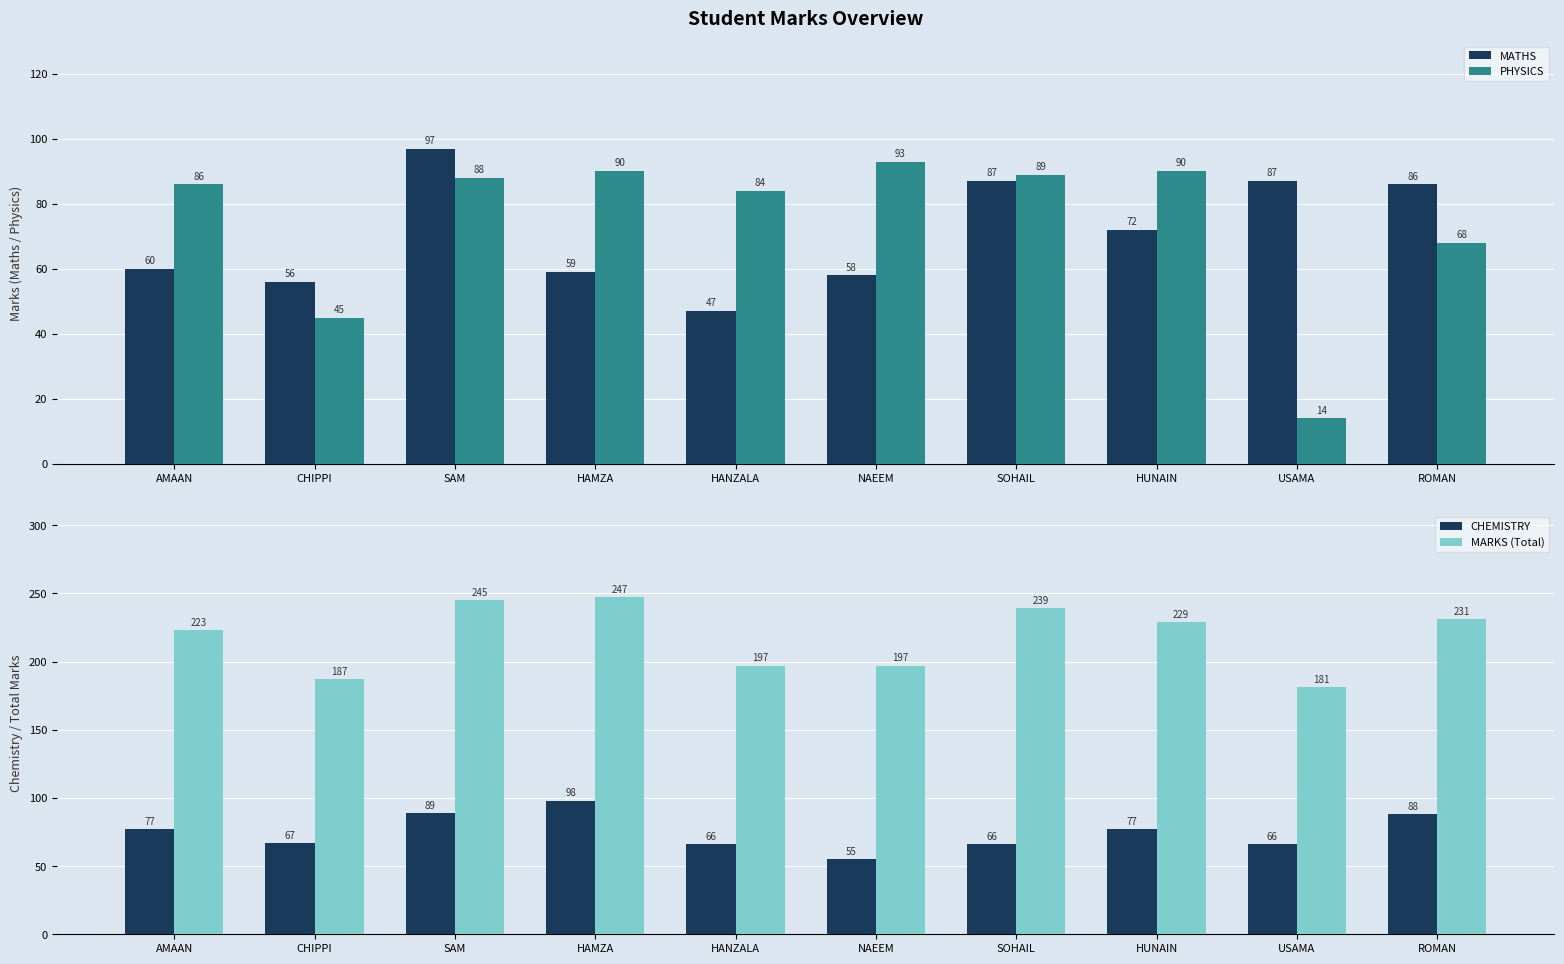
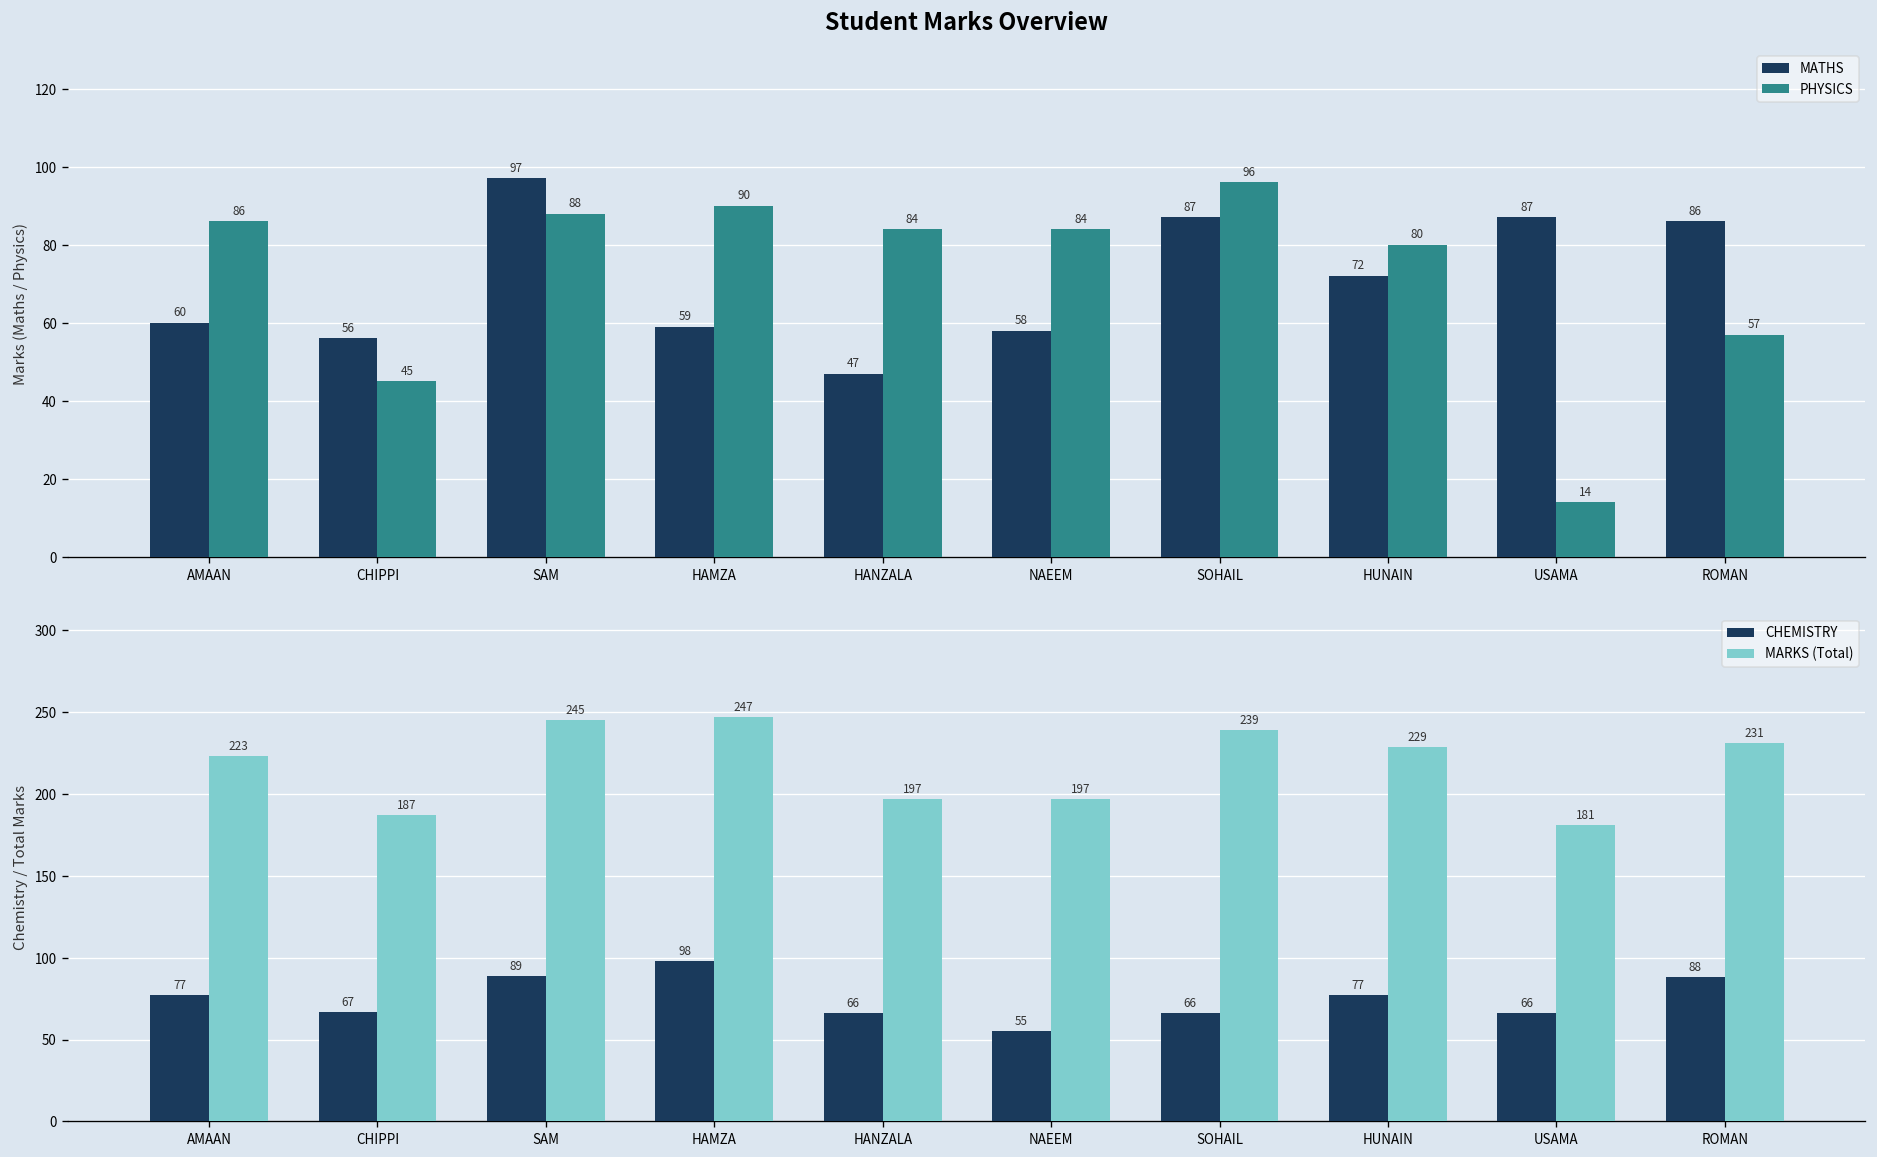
  {
    "Student Marks Overview": {
      "MATHS": {
        "AMAAN": 60,
        "CHIPPI": 56,
        "SAM": 97,
        "HAMZA": 59,
        "HANZALA": 47,
        "NAEEM": 58,
        "SOHAIL": 87,
        "HUNAIN": 72,
        "USAMA": 87,
        "ROMAN": 86
      },
      "PHYSICS": {
        "AMAAN": 86,
        "CHIPPI": 45,
        "SAM": 88,
        "HAMZA": 90,
        "HANZALA": 84,
-       "NAEEM": 93,
-       "SOHAIL": 89,
-       "HUNAIN": 90,
+       "NAEEM": 84,
+       "SOHAIL": 96,
+       "HUNAIN": 80,
        "USAMA": 14,
-       "ROMAN": 68
+       "ROMAN": 57
      }
    }
  }
